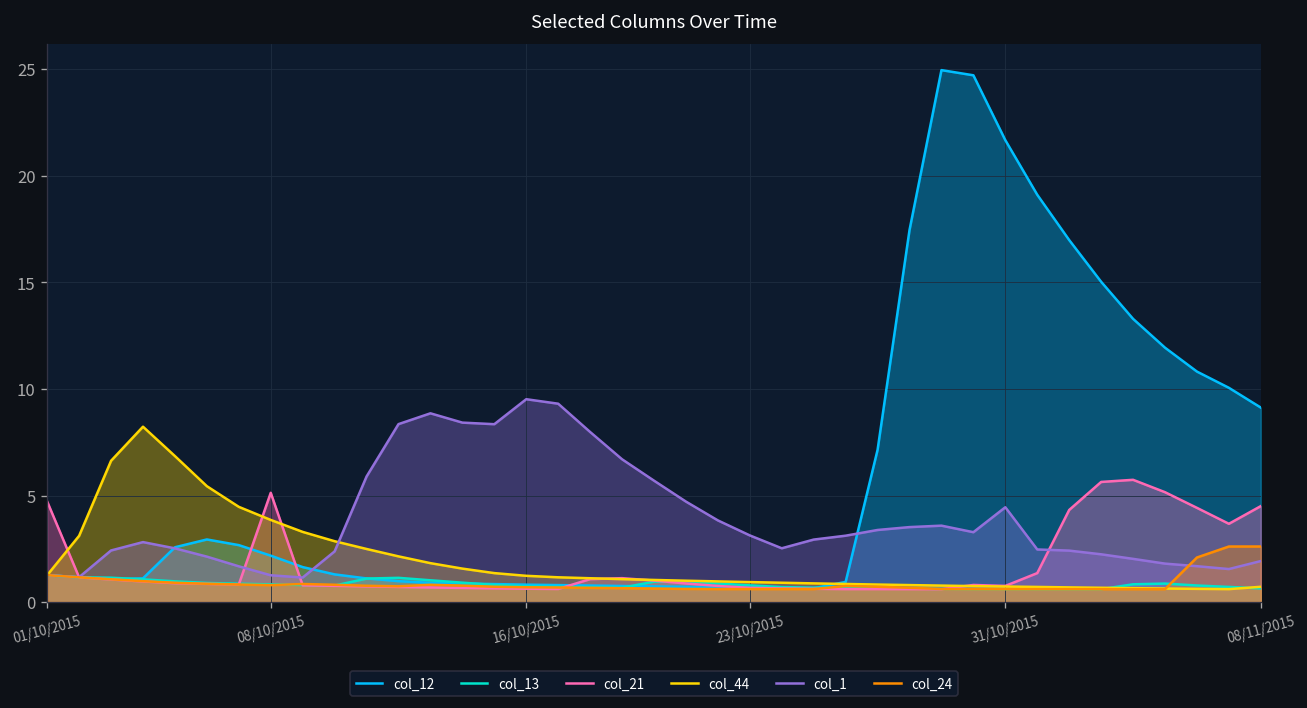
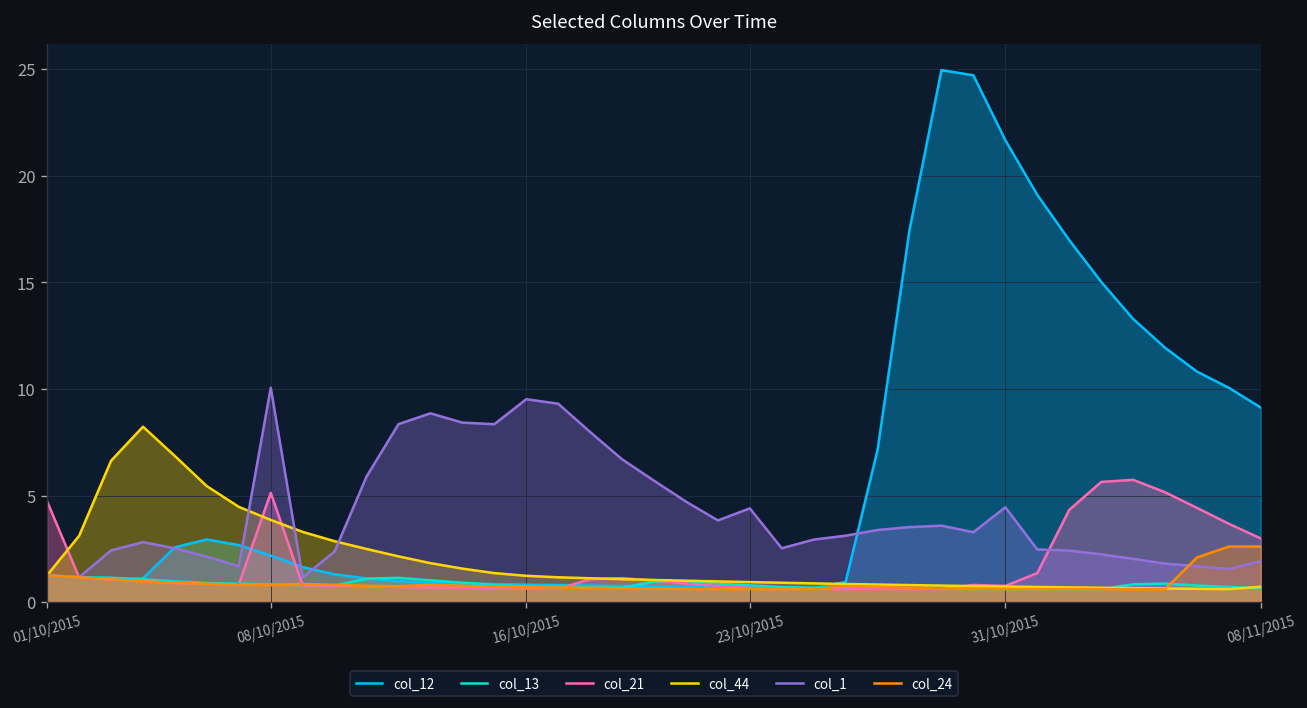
  {
    "col_21": {
      "01/10/2015": 4.7,
      "08/10/2015": 5.1,
-     "08/11/2015": 4.5
+     "08/11/2015": 3.0
    },
    "col_1": {
-     "08/10/2015": 1.3,
+     "08/10/2015": 10.1,
      "16/10/2015": 9.5,
-     "23/10/2015": 3.1,
+     "23/10/2015": 4.4,
      "31/10/2015": 4.5,
      "08/11/2015": 1.9
    }
  }
